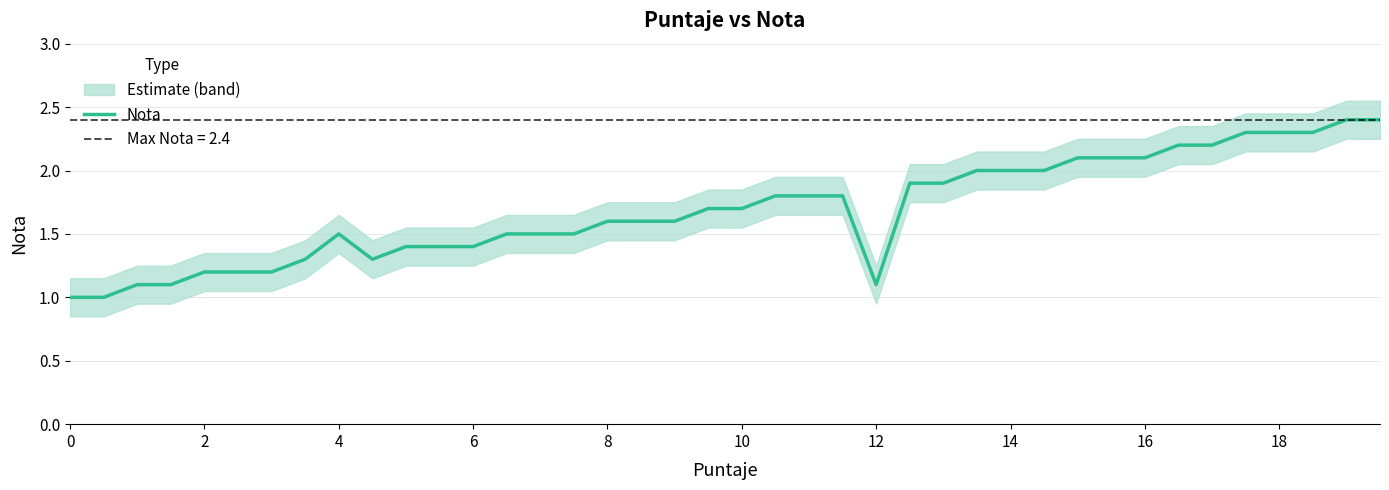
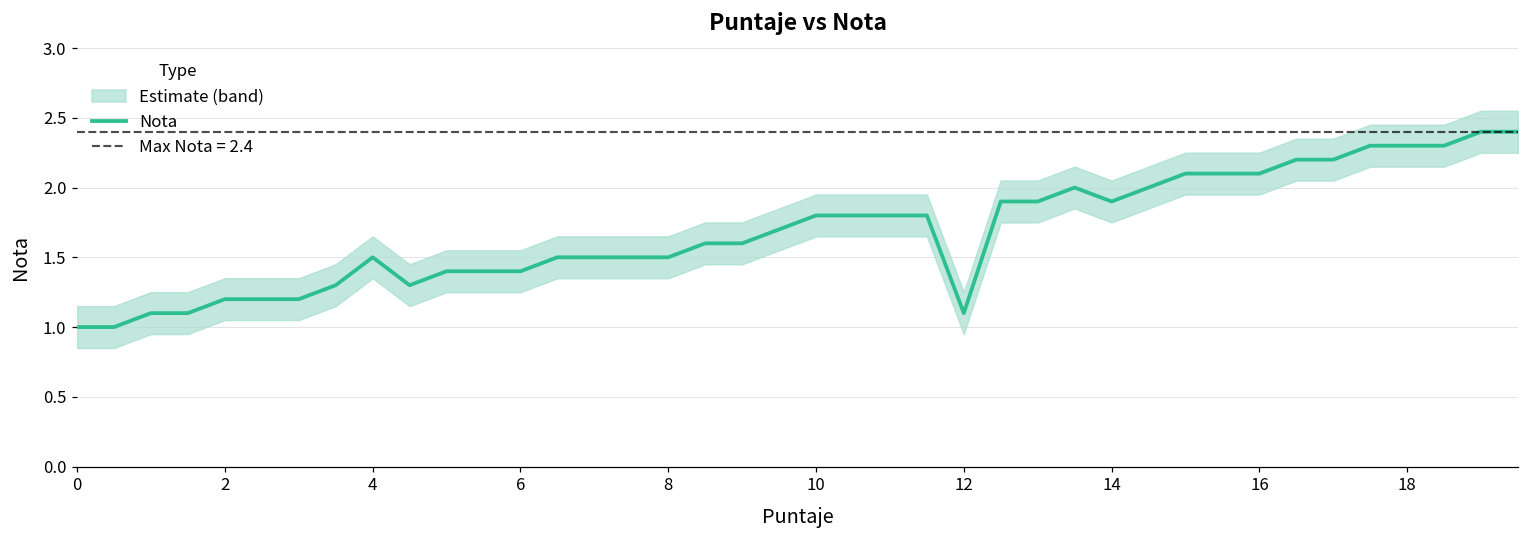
  {
    "Nota": {
      "0": 1.0,
      "2": 1.2,
      "4": 1.5,
      "6": 1.4,
-     "8": 1.6,
-     "10": 1.7,
+     "8": 1.5,
+     "10": 1.8,
      "12": 1.1,
-     "14": 2.0,
+     "14": 1.9,
      "16": 2.1,
      "18": 2.3
    }
  }
